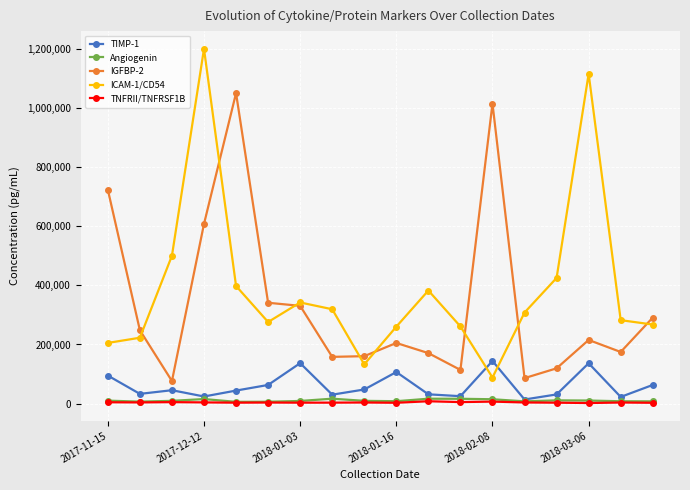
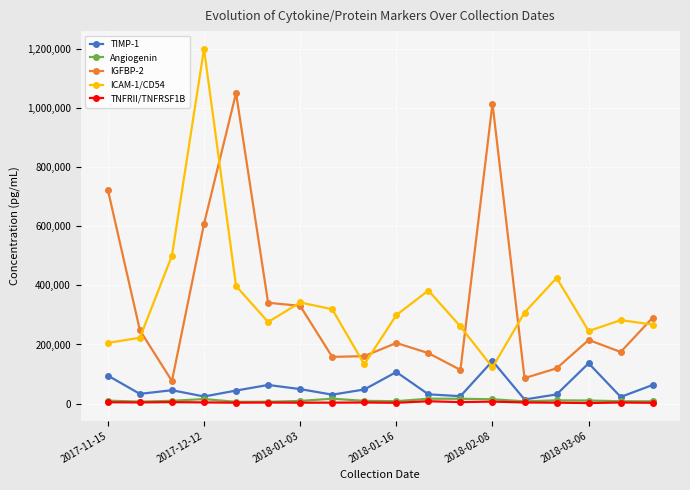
  {
    "TIMP-1": {
      "2017-11-15": "90,000",
      "2017-12-12": "20,000",
-     "2018-01-03": "140,000",
+     "2018-01-03": "50,000",
      "2018-01-16": "110,000",
      "2018-02-08": "140,000",
      "2018-03-06": "140,000"
    },
    "Angiogenin": {
      "2017-12-12": "20,000"
    },
    "IGFBP-2": {
      "2017-11-15": "720,000",
      "2017-12-12": "610,000",
      "2018-01-03": "330,000",
      "2018-01-16": "210,000",
      "2018-02-08": "1,010,000",
      "2018-03-06": "220,000"
    },
    "ICAM-1/CD54": {
      "2017-11-15": "210,000",
      "2017-12-12": "1,200,000",
      "2018-01-03": "340,000",
-     "2018-01-16": "260,000",
-     "2018-02-08": "90,000",
-     "2018-03-06": "1,120,000"
+     "2018-01-16": "300,000",
+     "2018-02-08": "120,000",
+     "2018-03-06": "250,000"
    },
    "TNFRII/TNFRSF1B": {
      "2017-12-12": "0"
    }
  }
